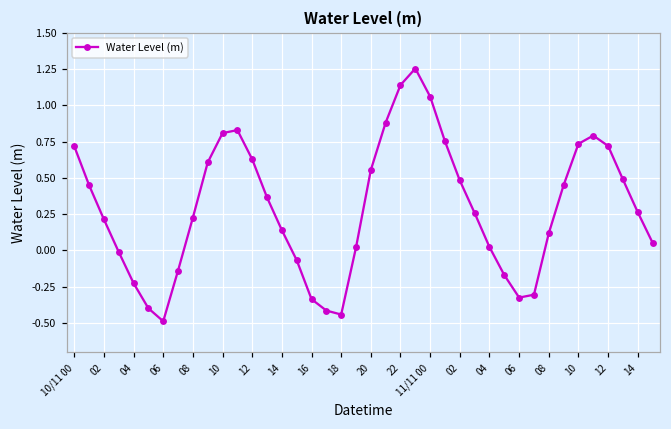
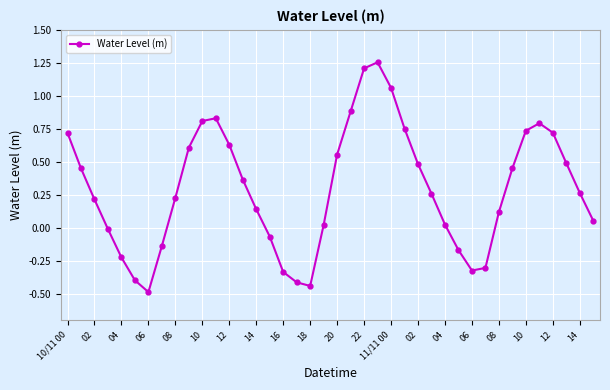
  {
    "10/11 00": 0.72,
    "16": -0.34,
    "18": -0.44,
    "20": 0.55,
-   "22": 1.14,
+   "22": 1.21,
    "11/11 00": 1.06
  }
